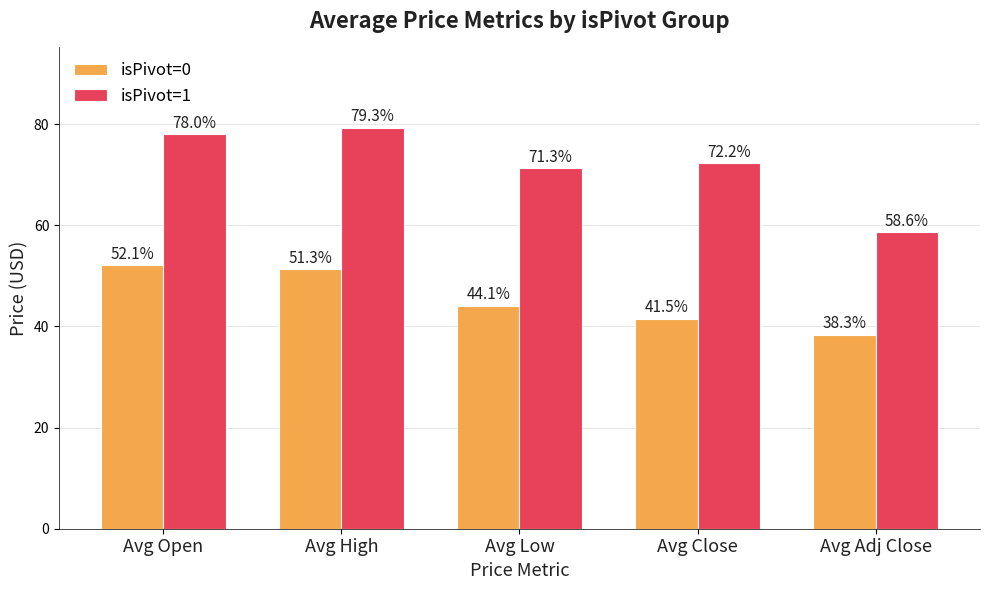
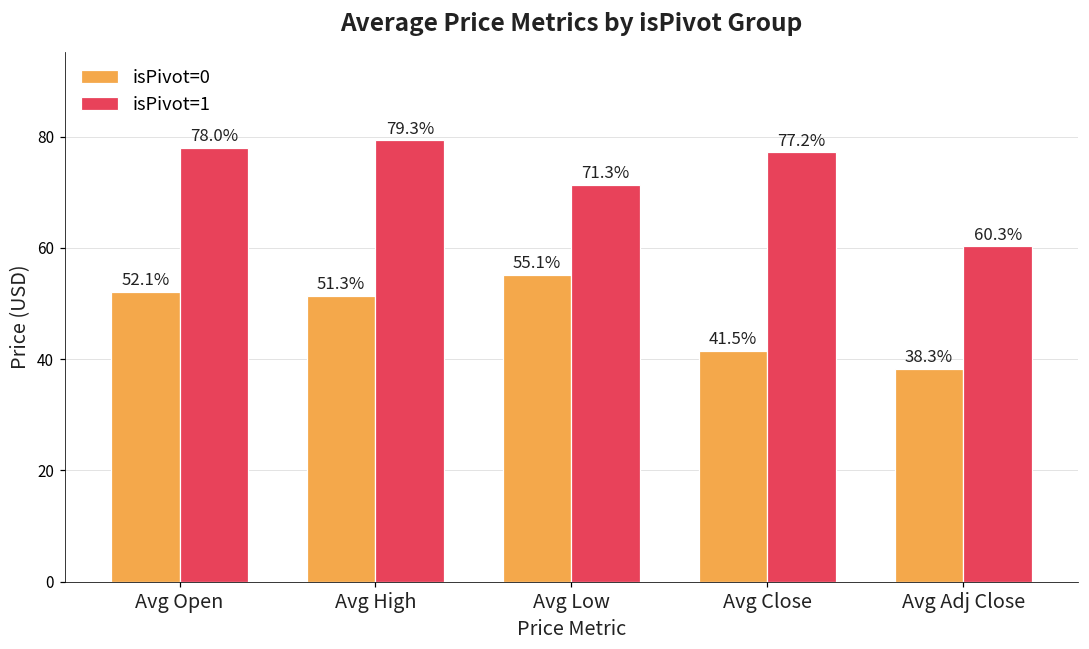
  {
    "isPivot=0": {
      "Avg Open": "52.1%",
      "Avg High": "51.3%",
-     "Avg Low": "44.1%",
+     "Avg Low": "55.1%",
      "Avg Close": "41.5%",
      "Avg Adj Close": "38.3%"
    },
    "isPivot=1": {
      "Avg Open": "78.0%",
      "Avg High": "79.3%",
      "Avg Low": "71.3%",
-     "Avg Close": "72.2%",
-     "Avg Adj Close": "58.6%"
+     "Avg Close": "77.2%",
+     "Avg Adj Close": "60.3%"
    }
  }
